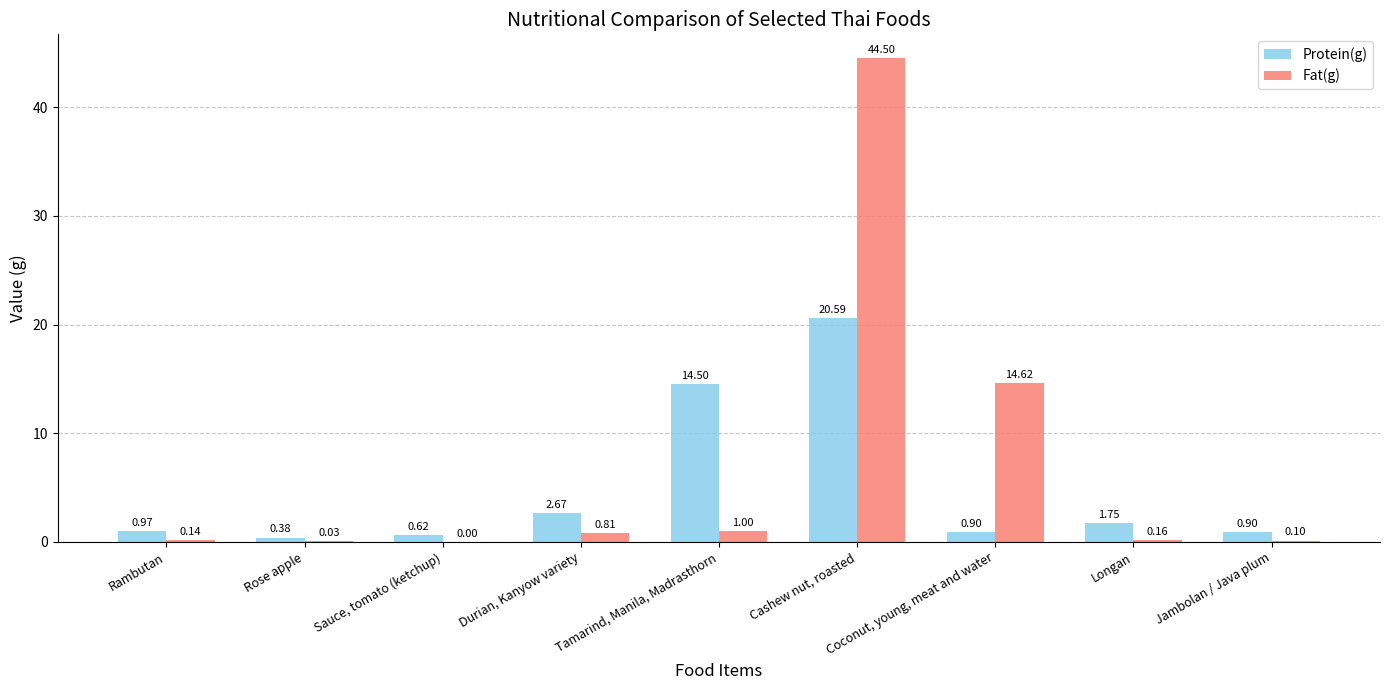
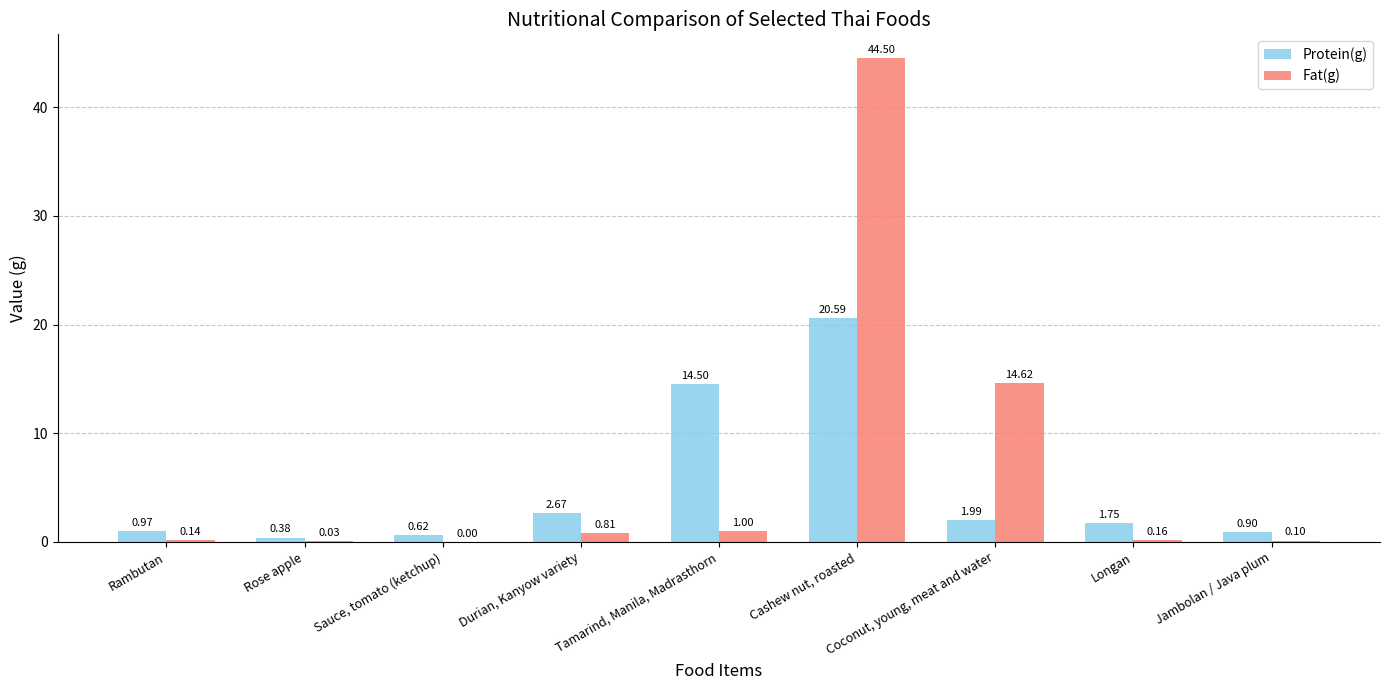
  {
    "Protein(g)": {
      "Rambutan": 0.97,
      "Rose apple": 0.38,
      "Sauce, tomato (ketchup)": 0.62,
      "Durian, Kanyow variety": 2.67,
      "Tamarind, Manila, Madrasthorn": 14.50,
      "Cashew nut, roasted": 20.59,
-     "Coconut, young, meat and water": 0.90,
+     "Coconut, young, meat and water": 1.99,
      "Longan": 1.75,
      "Jambolan / Java plum": 0.90
    },
    "Fat(g)": {
      "Rambutan": 0.14,
      "Rose apple": 0.03,
      "Sauce, tomato (ketchup)": 0.00,
      "Durian, Kanyow variety": 0.81,
      "Tamarind, Manila, Madrasthorn": 1.00,
      "Cashew nut, roasted": 44.50,
      "Coconut, young, meat and water": 14.62,
      "Longan": 0.16,
      "Jambolan / Java plum": 0.10
    }
  }
